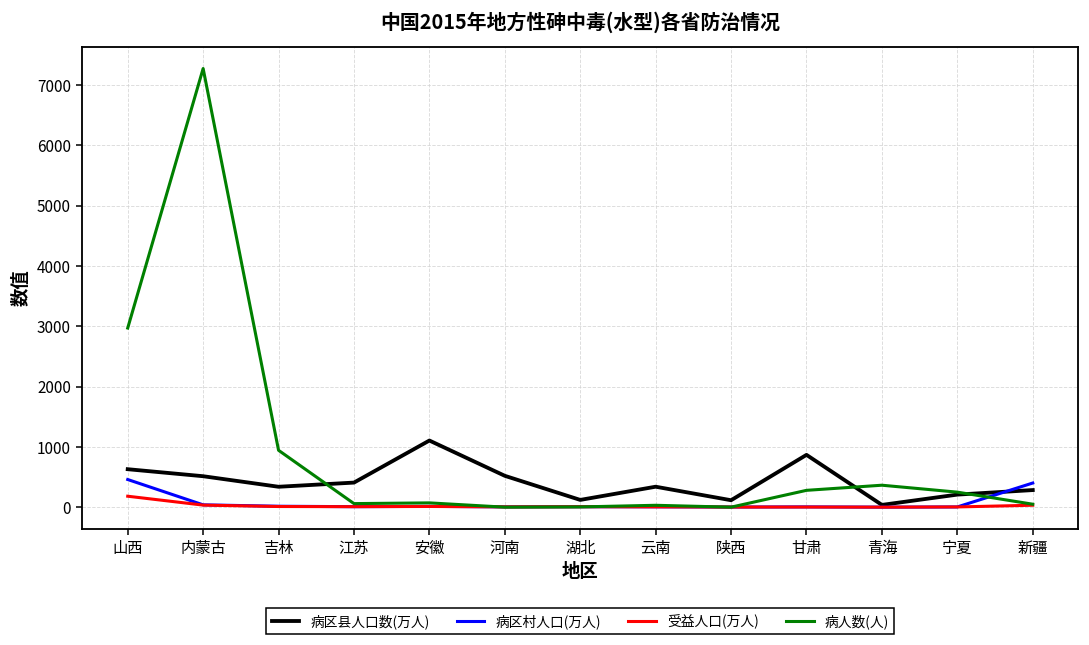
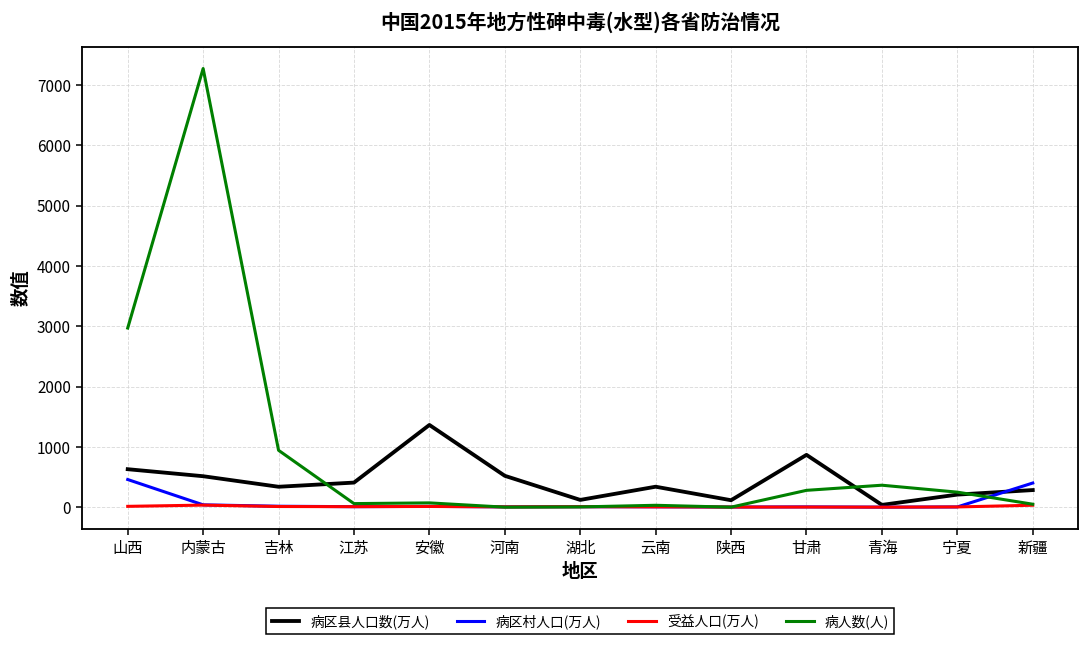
  {
    "病区县人口数(万人)": {
      "山西": 600,
      "内蒙古": 500,
      "吉林": 300,
      "江苏": 400,
-     "安徽": 1100,
+     "安徽": 1400,
      "河南": 500,
      "湖北": 100,
      "云南": 300,
      "陕西": 100,
      "甘肃": 900,
      "新疆": 300
    },
    "病区村人口(万人)": {
      "山西": 500,
      "新疆": 400
    },
    "受益人口(万人)": {
-     "山西": 200
+     "山西": 0
    },
    "病人数(人)": {
      "山西": 3000,
      "内蒙古": 7300,
      "吉林": 900,
      "江苏": 100,
      "安徽": 100,
      "甘肃": 300,
      "青海": 400
    }
  }
